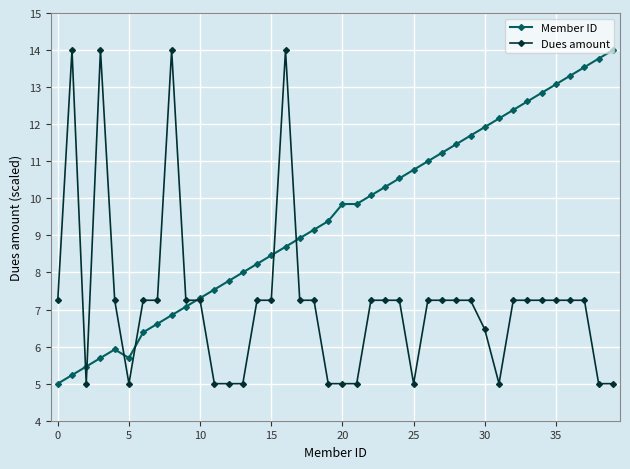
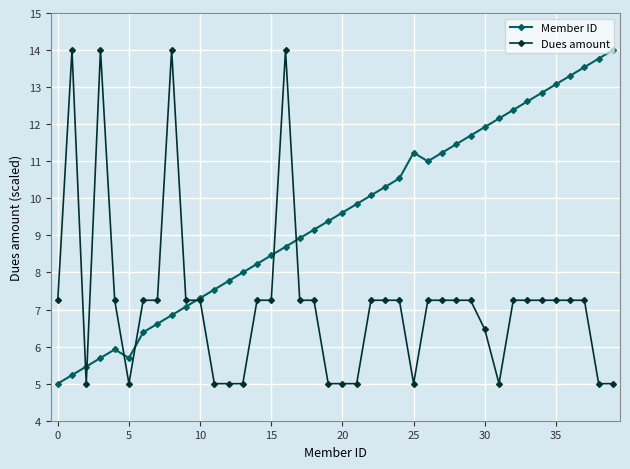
  {
    "Member ID": {
      "0": 5.0,
      "5": 5.7,
      "15": 8.5,
-     "20": 9.8,
-     "25": 10.8,
+     "20": 9.6,
+     "25": 11.2,
      "30": 11.9,
      "35": 13.1
    },
    "Dues amount": {
      "0": 7.3,
      "5": 5.0,
      "15": 7.3,
      "20": 5.0,
      "25": 5.0,
      "30": 6.5,
      "35": 7.3
    }
  }
